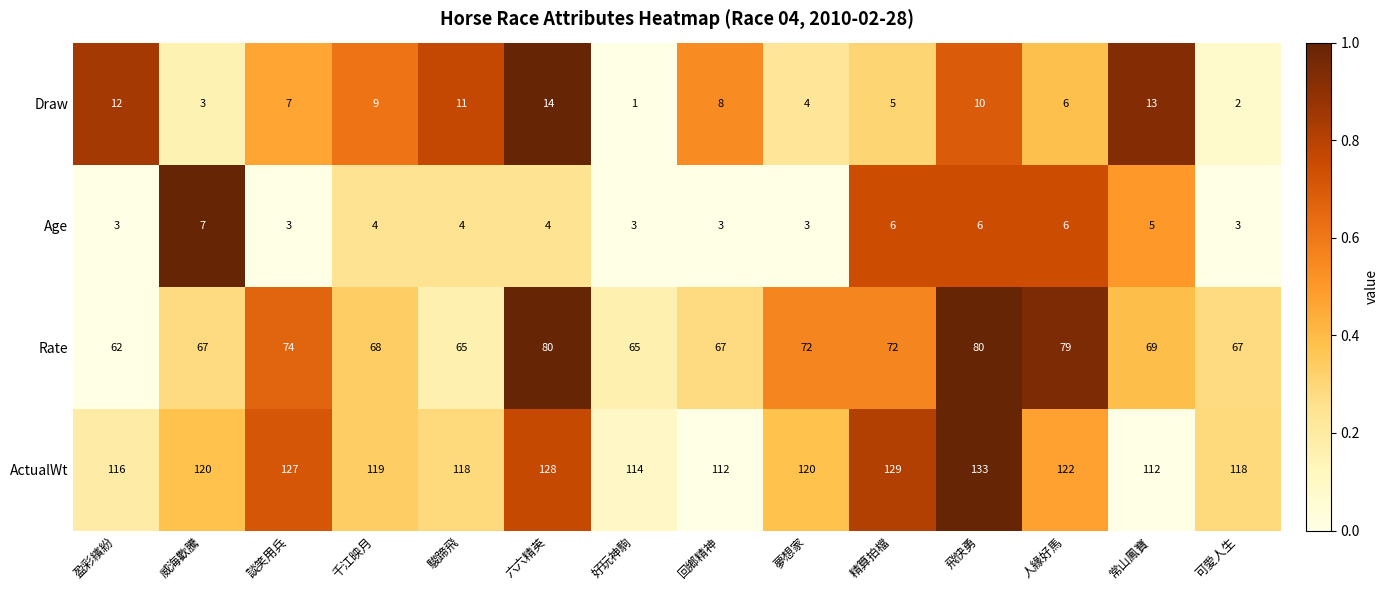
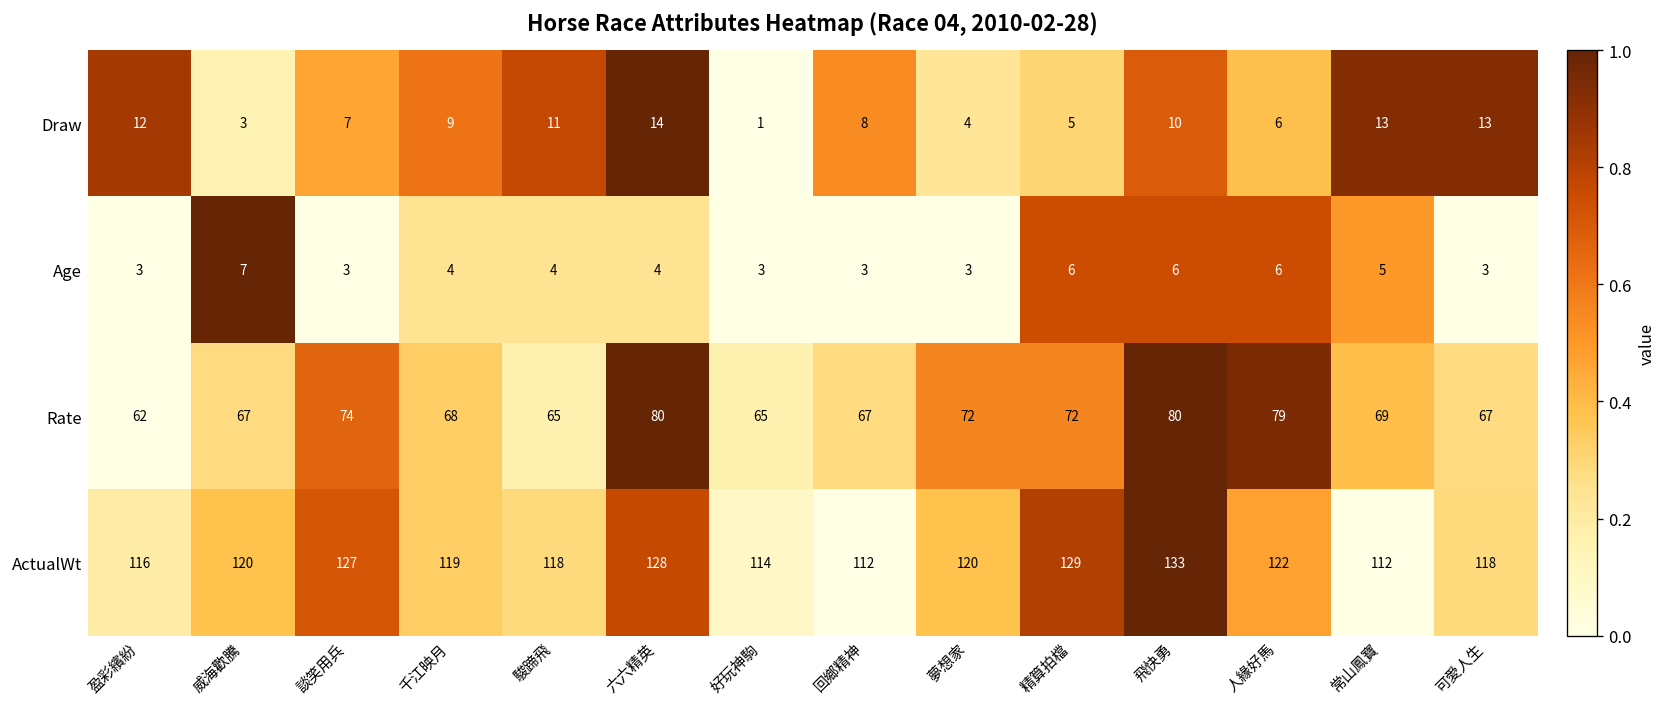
  {
    "Draw": {
      "盈彩繽紛": 12,
      "威海歡騰": 3,
      "談笑用兵": 7,
      "千江映月": 9,
      "駿蹄飛": 11,
      "六六精英": 14,
      "好玩神駒": 1,
      "回鄉精神": 8,
      "夢想家": 4,
      "精算拍檔": 5,
      "飛快勇": 10,
      "人緣好馬": 6,
      "常山鳳寶": 13,
-     "可愛人生": 2
+     "可愛人生": 13
    },
    "Age": {
      "盈彩繽紛": 3,
      "威海歡騰": 7,
      "談笑用兵": 3,
      "千江映月": 4,
      "駿蹄飛": 4,
      "六六精英": 4,
      "好玩神駒": 3,
      "回鄉精神": 3,
      "夢想家": 3,
      "精算拍檔": 6,
      "飛快勇": 6,
      "人緣好馬": 6,
      "常山鳳寶": 5,
      "可愛人生": 3
    },
    "Rate": {
      "盈彩繽紛": 62,
      "威海歡騰": 67,
      "談笑用兵": 74,
      "千江映月": 68,
      "駿蹄飛": 65,
      "六六精英": 80,
      "好玩神駒": 65,
      "回鄉精神": 67,
      "夢想家": 72,
      "精算拍檔": 72,
      "飛快勇": 80,
      "人緣好馬": 79,
      "常山鳳寶": 69,
      "可愛人生": 67
    },
    "ActualWt": {
      "盈彩繽紛": 116,
      "威海歡騰": 120,
      "談笑用兵": 127,
      "千江映月": 119,
      "駿蹄飛": 118,
      "六六精英": 128,
      "好玩神駒": 114,
      "回鄉精神": 112,
      "夢想家": 120,
      "精算拍檔": 129,
      "飛快勇": 133,
      "人緣好馬": 122,
      "常山鳳寶": 112,
      "可愛人生": 118
    }
  }
